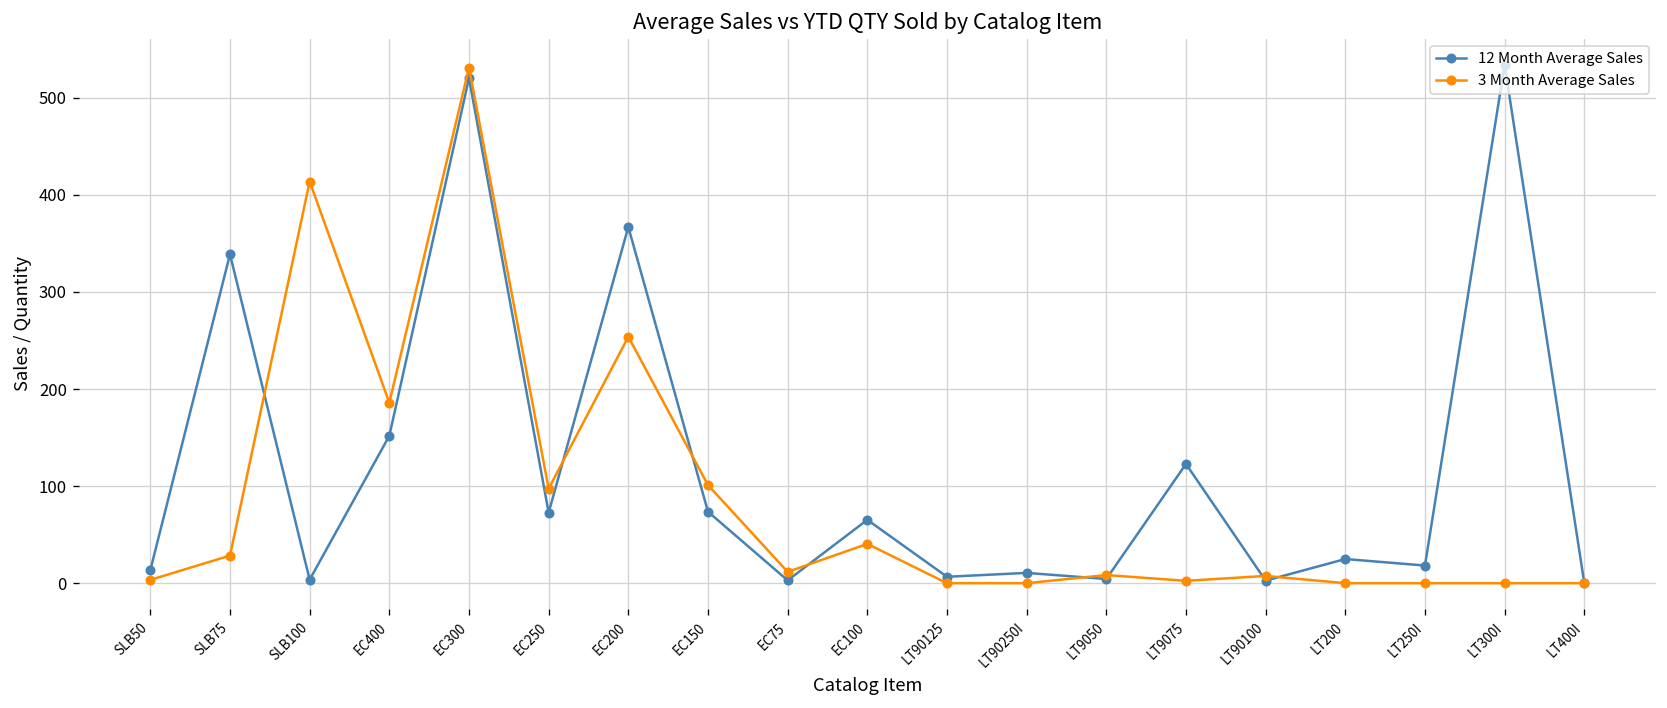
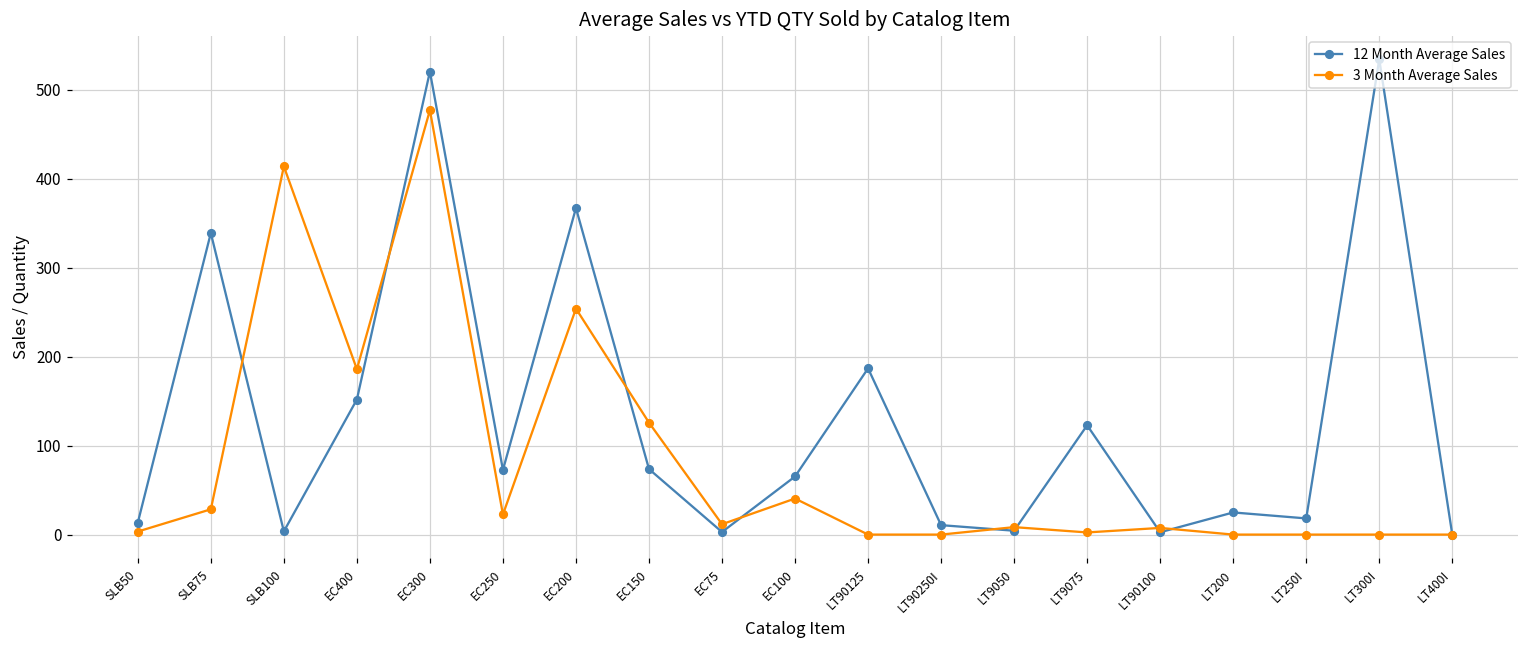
  {
    "12 Month Average Sales": {
      "SLB50": 10,
      "SLB75": 340,
      "SLB100": 0,
      "EC400": 150,
      "EC300": 520,
      "EC250": 70,
      "EC200": 370,
      "EC150": 70,
      "EC75": 0,
      "EC100": 70,
-     "LT90125": 10,
+     "LT90125": 190,
      "LT90250I": 10,
      "LT9050": 0,
      "LT9075": 120,
      "LT90100": 0,
      "LT200": 20,
      "LT250I": 20
    },
    "3 Month Average Sales": {
      "SLB50": 0,
      "SLB75": 30,
      "SLB100": 410,
      "EC400": 190,
-     "EC300": 530,
-     "EC250": 100,
+     "EC300": 480,
+     "EC250": 20,
      "EC200": 250,
-     "EC150": 100,
+     "EC150": 130,
      "EC75": 10,
      "EC100": 40,
      "LT90125": 0,
      "LT90250I": 0,
      "LT9050": 10,
      "LT9075": 0,
      "LT90100": 10,
      "LT200": 0,
      "LT250I": 0,
      "LT300I": 0
    }
  }
